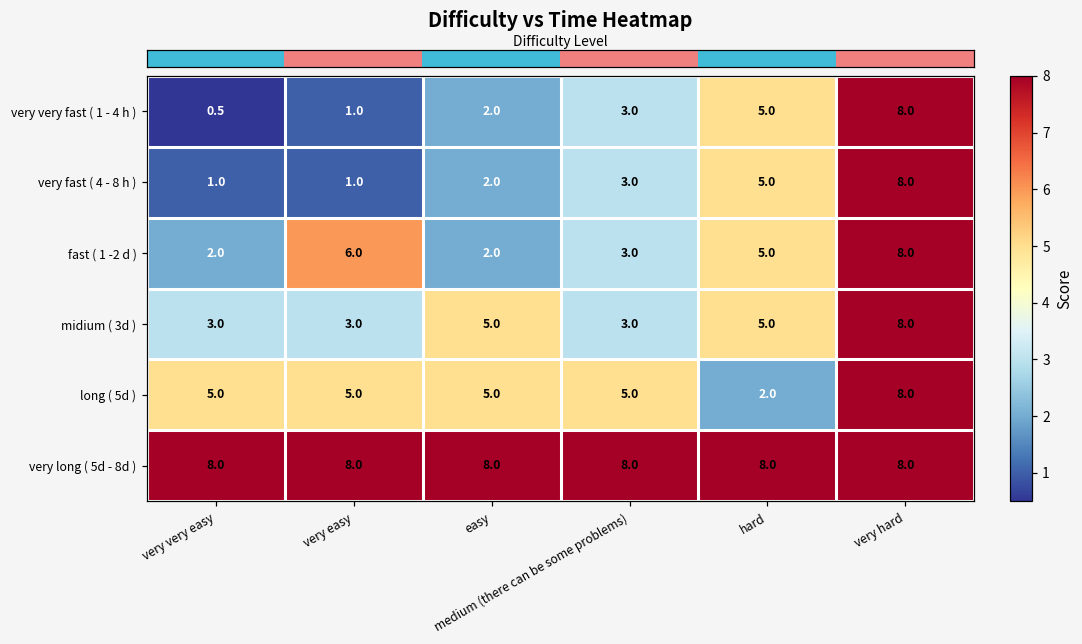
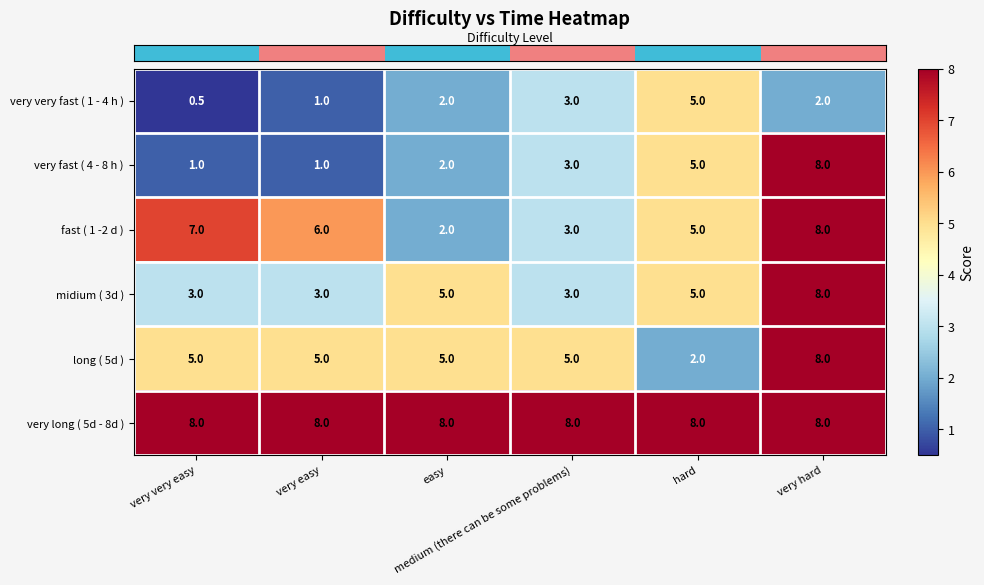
  {
    "very very fast ( 1 - 4 h )": {
      "very very easy": 0.5,
      "very easy": 1.0,
      "easy": 2.0,
      "medium (there can be some problems)": 3.0,
      "hard": 5.0,
-     "very hard": 8.0
+     "very hard": 2.0
    },
    "very fast ( 4 - 8 h )": {
      "very very easy": 1.0,
      "very easy": 1.0,
      "easy": 2.0,
      "medium (there can be some problems)": 3.0,
      "hard": 5.0,
      "very hard": 8.0
    },
    "fast ( 1 -2 d )": {
-     "very very easy": 2.0,
+     "very very easy": 7.0,
      "very easy": 6.0,
      "easy": 2.0,
      "medium (there can be some problems)": 3.0,
      "hard": 5.0,
      "very hard": 8.0
    },
    "midium ( 3d )": {
      "very very easy": 3.0,
      "very easy": 3.0,
      "easy": 5.0,
      "medium (there can be some problems)": 3.0,
      "hard": 5.0,
      "very hard": 8.0
    },
    "long ( 5d )": {
      "very very easy": 5.0,
      "very easy": 5.0,
      "easy": 5.0,
      "medium (there can be some problems)": 5.0,
      "hard": 2.0,
      "very hard": 8.0
    },
    "very long ( 5d - 8d )": {
      "very very easy": 8.0,
      "very easy": 8.0,
      "easy": 8.0,
      "medium (there can be some problems)": 8.0,
      "hard": 8.0,
      "very hard": 8.0
    }
  }
